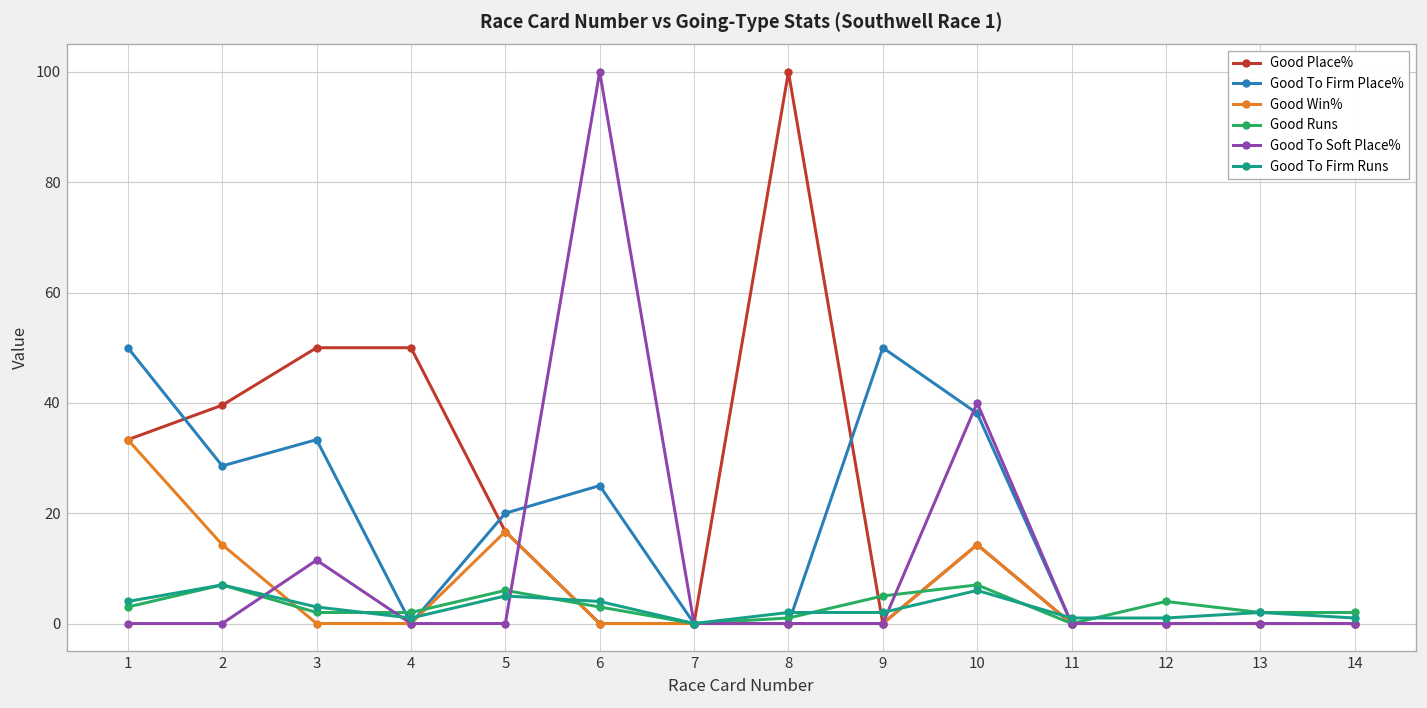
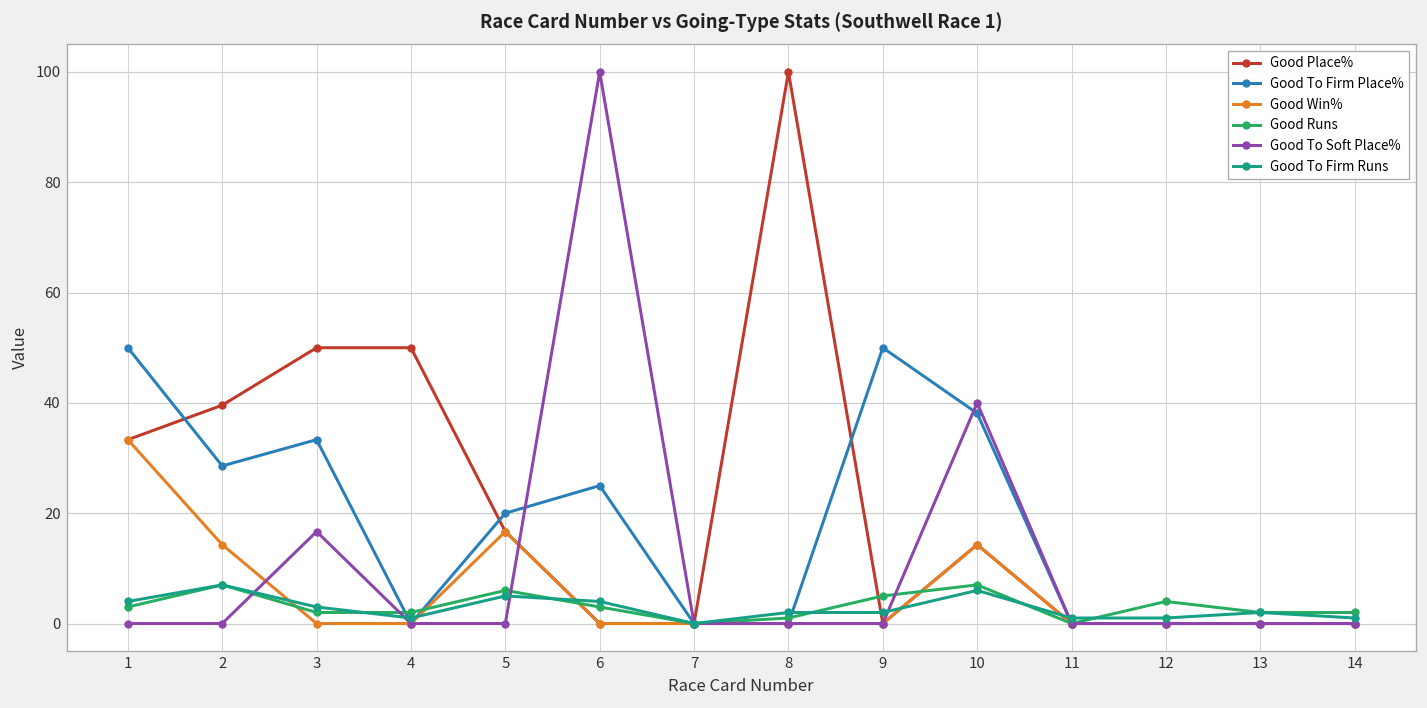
  {
    "Good Place%": {
      "2": 40,
      "3": 50,
      "4": 50,
      "8": 100
    },
    "Good To Firm Place%": {
      "1": 50,
      "2": 29,
      "3": 33,
      "5": 20,
      "6": 25,
      "9": 50,
      "10": 38
    },
    "Good Win%": {
      "2": 14,
      "3": 0
    },
    "Good To Soft Place%": {
      "1": 0,
      "2": 0,
-     "3": 11,
+     "3": 17,
      "5": 0,
      "6": 100,
      "10": 40
    }
  }
